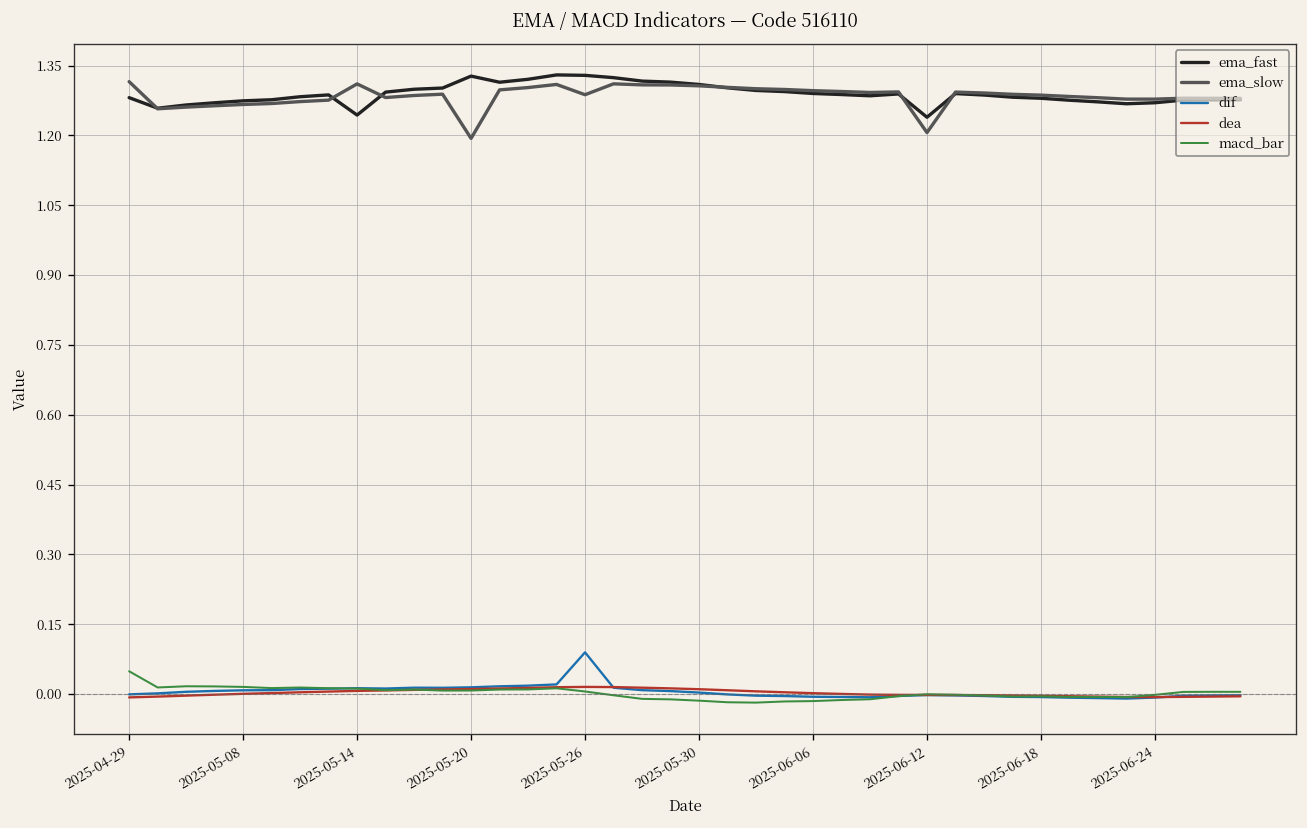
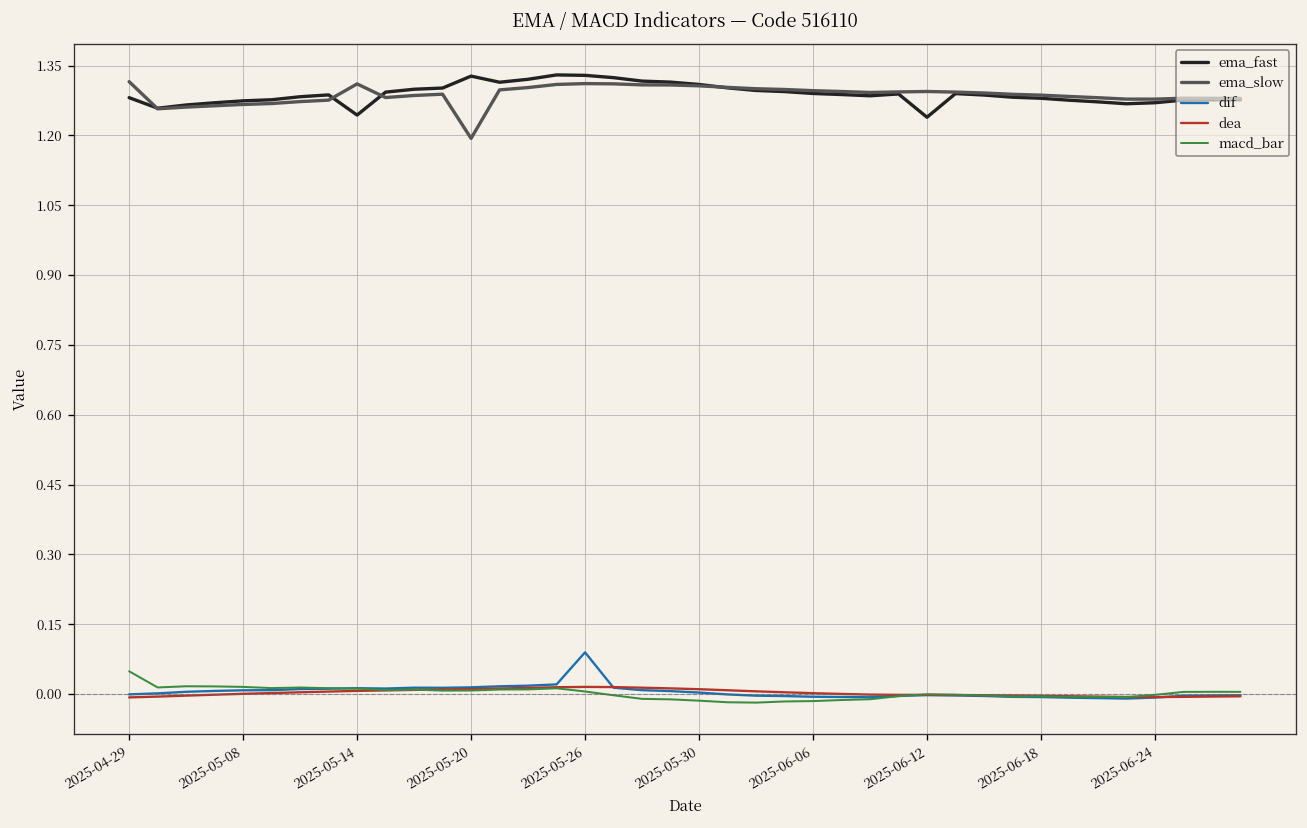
  {
    "ema_fast": {
      "2025-04-29": 1.28,
      "2025-05-08": 1.27,
      "2025-05-14": 1.24,
      "2025-05-20": 1.33,
      "2025-05-26": 1.33,
      "2025-06-12": 1.24,
      "2025-06-18": 1.28,
      "2025-06-24": 1.27
    },
    "ema_slow": {
      "2025-04-29": 1.32,
      "2025-05-08": 1.27,
      "2025-05-14": 1.31,
      "2025-05-20": 1.19,
-     "2025-05-26": 1.29,
-     "2025-06-12": 1.21,
+     "2025-05-26": 1.31,
+     "2025-06-12": 1.29,
      "2025-06-18": 1.29,
      "2025-06-24": 1.28
    },
    "dif": {
      "2025-04-29": 0.00,
      "2025-05-08": 0.01,
      "2025-05-26": 0.09,
      "2025-05-30": 0.00,
      "2025-06-06": -0.01
    },
    "dea": {
      "2025-04-29": -0.01,
      "2025-05-08": 0.00,
      "2025-05-26": 0.02,
      "2025-05-30": 0.01,
      "2025-06-06": 0.00
    },
    "macd_bar": {
      "2025-04-29": 0.05,
      "2025-05-08": 0.02,
      "2025-05-26": 0.01,
      "2025-05-30": -0.01,
      "2025-06-06": -0.02
    }
  }
